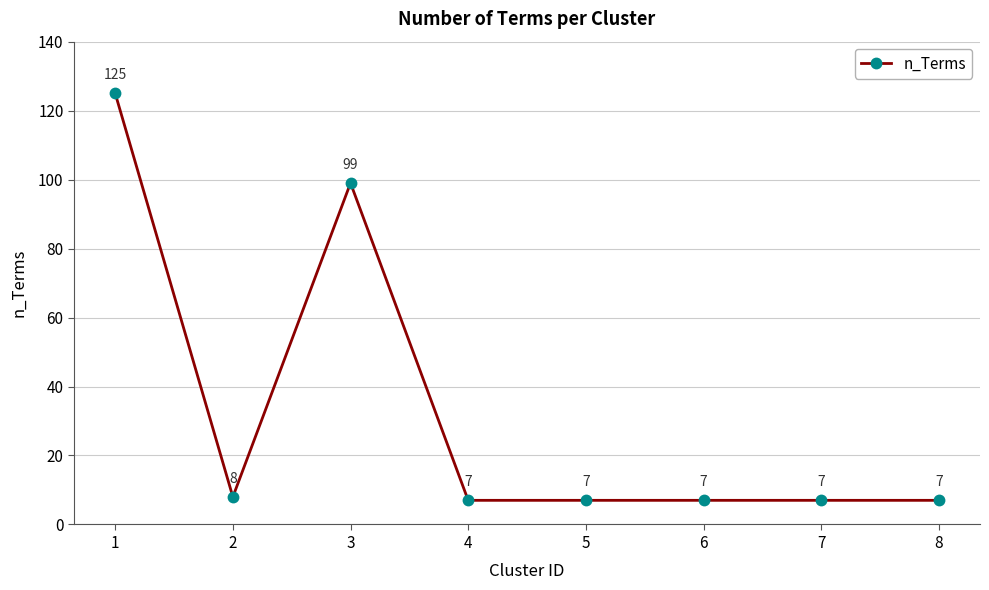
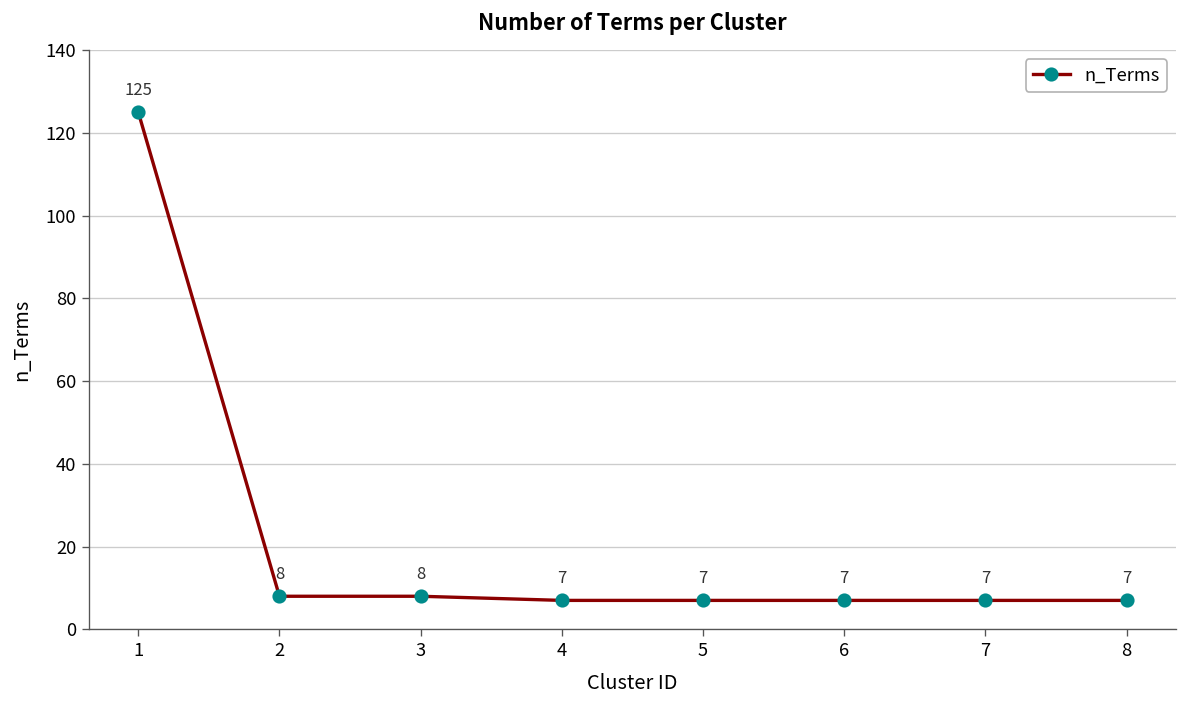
  {
    "1": 125,
    "2": 8,
-   "3": 99,
+   "3": 8,
    "4": 7,
    "5": 7,
    "6": 7,
    "7": 7,
    "8": 7
  }
